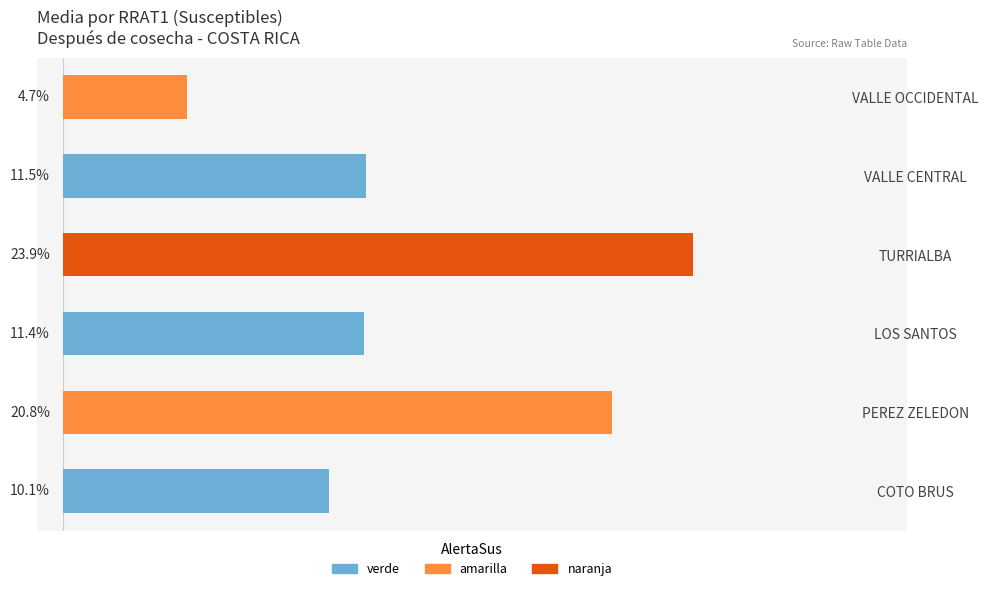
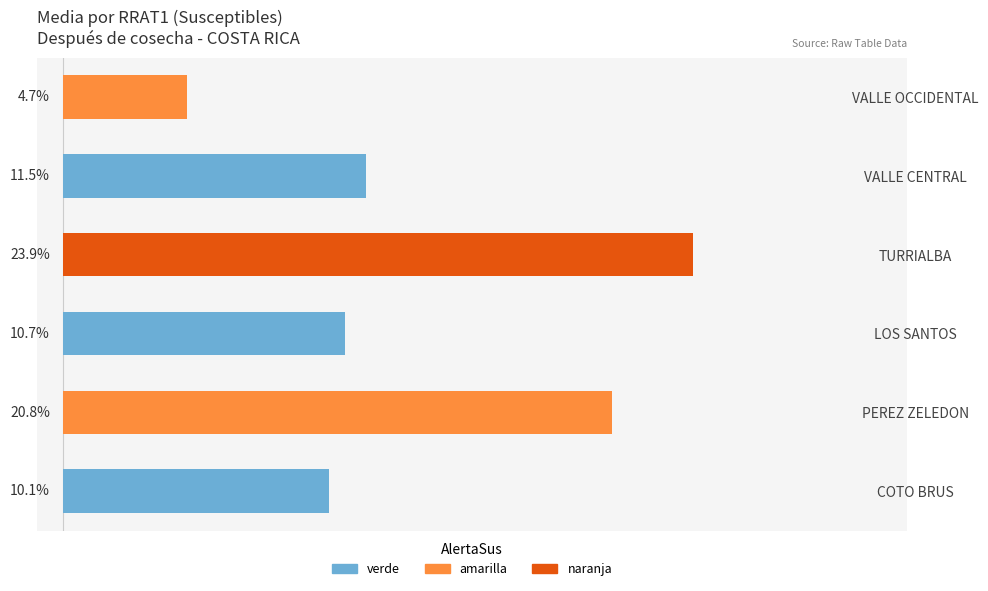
  {
-   "LOS SANTOS": "11.4%"
+   "LOS SANTOS": "10.7%"
  }
